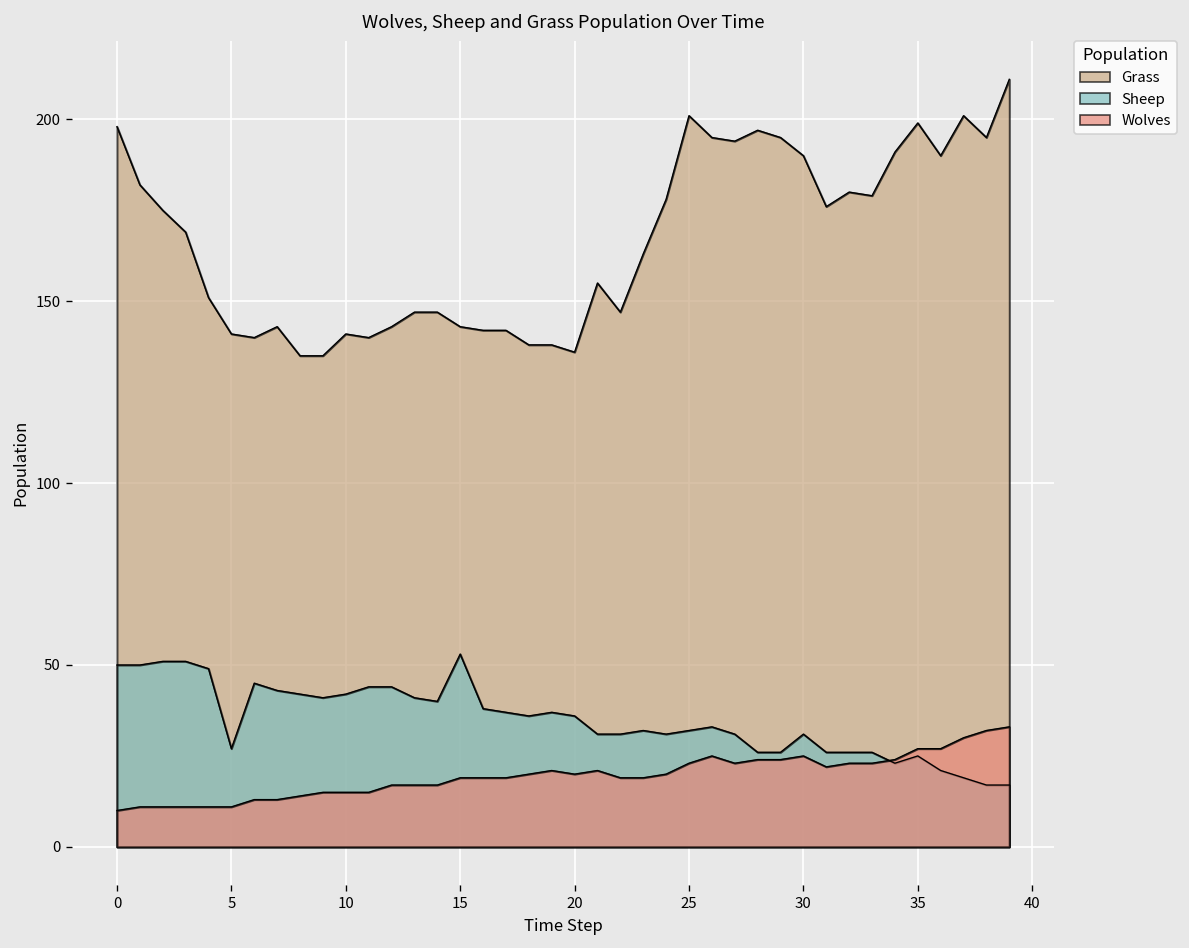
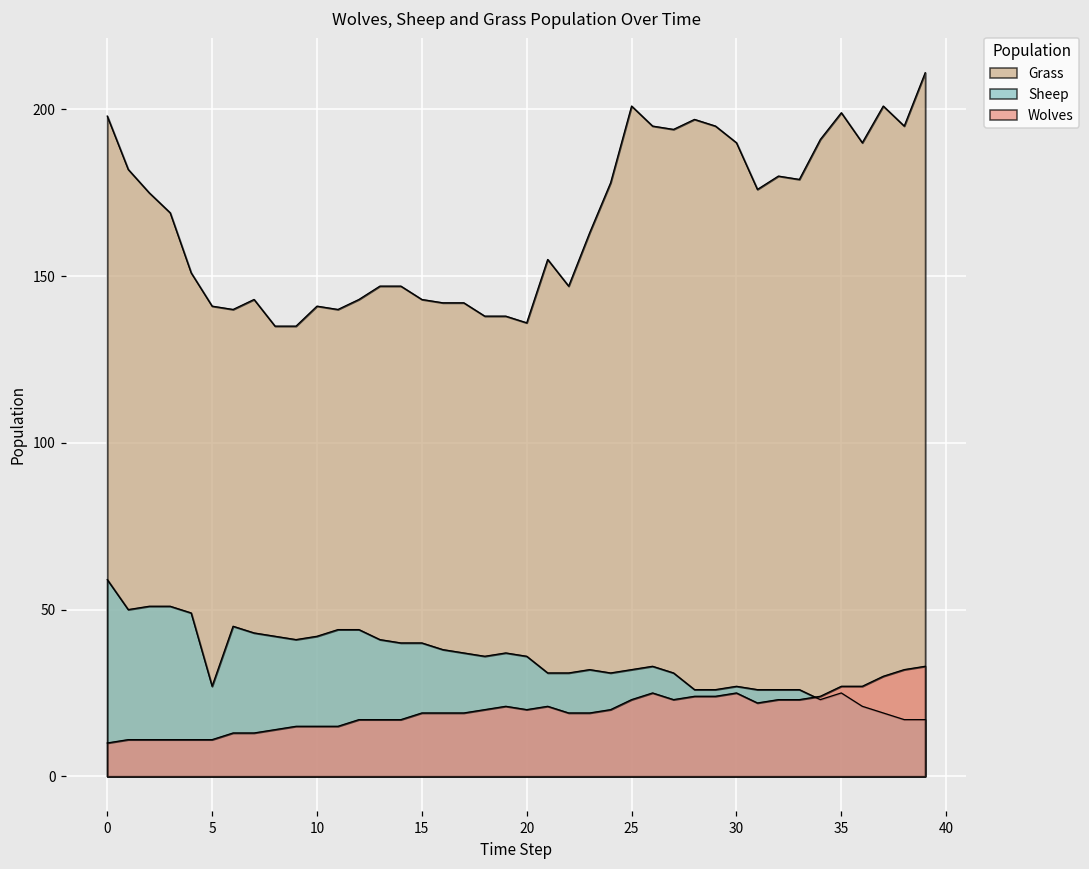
  {
    "Sheep": {
-     "0": 50,
+     "0": 59,
      "5": 27,
      "10": 42,
-     "15": 53,
+     "15": 40,
      "20": 36,
      "25": 32,
-     "30": 31,
+     "30": 27,
      "35": 25
    }
  }
